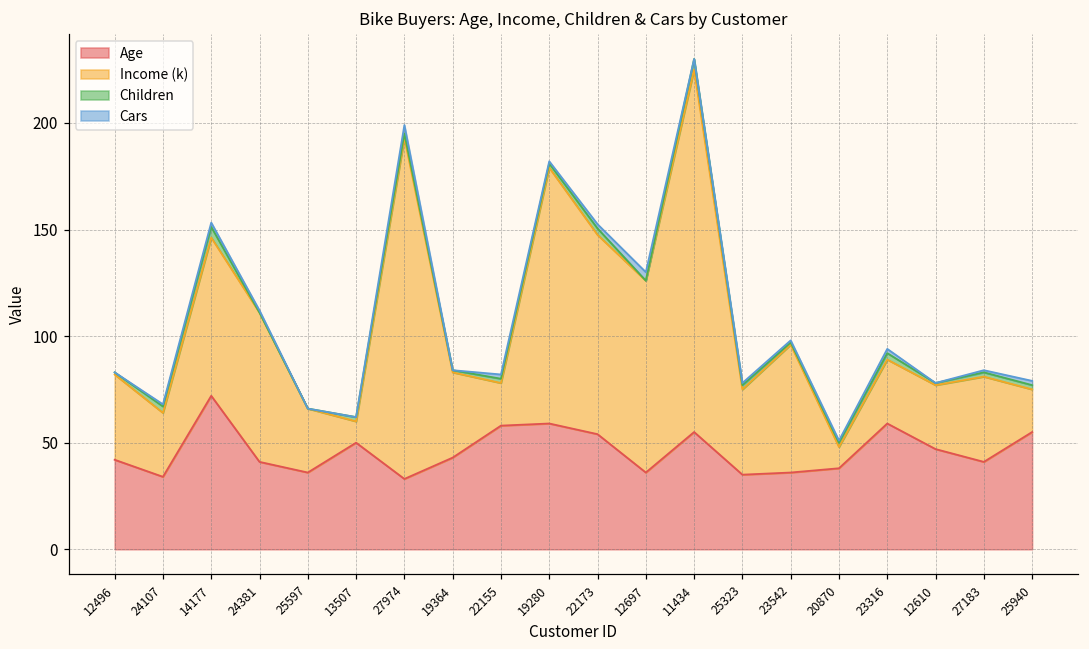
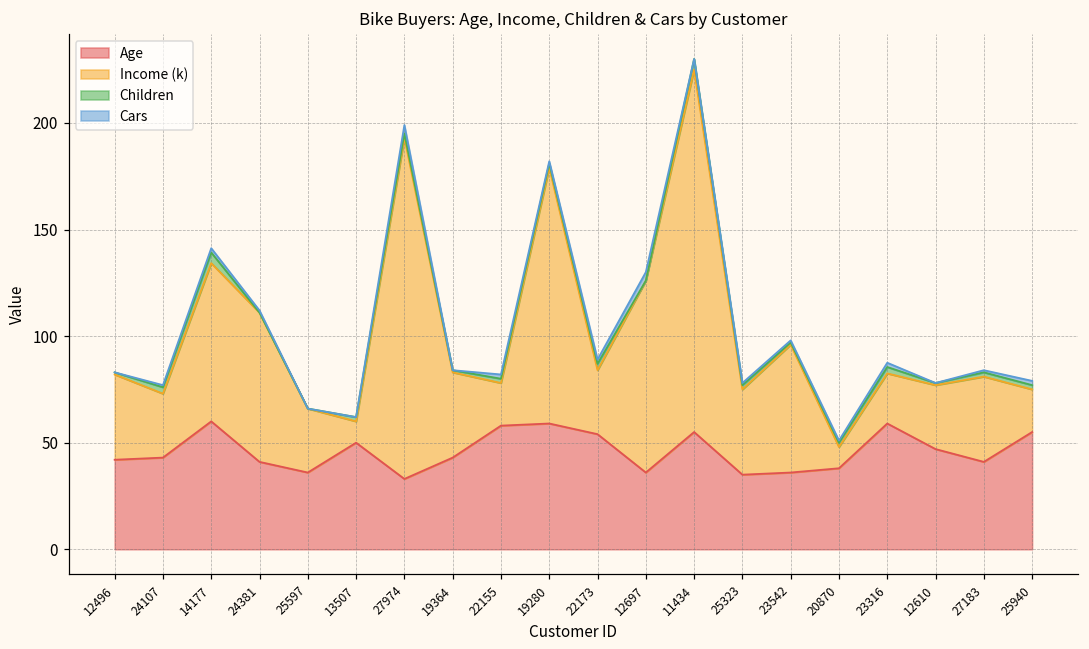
  {
    "Age": {
      "12496": 42,
-     "24107": 34,
-     "14177": 72,
+     "24107": 43,
+     "14177": 60,
      "24381": 41,
      "25597": 36,
      "13507": 50,
      "27974": 33,
      "19364": 43,
      "22155": 58,
      "19280": 59,
      "22173": 54,
      "12697": 36,
      "11434": 55,
      "25323": 35,
      "23542": 36,
      "20870": 38,
      "23316": 59,
      "12610": 47,
      "27183": 41,
      "25940": 55
    },
    "Income (k)": {
      "24107": 30,
      "14177": 74,
      "13507": 10,
      "27974": 160,
      "22155": 20,
      "19280": 120,
-     "22173": 93,
+     "22173": 30,
      "11434": 170,
      "25323": 40,
      "20870": 10,
-     "23316": 30,
+     "23316": 24,
      "27183": 40,
      "25940": 20
    },
    "Children": {
      "14177": 5,
      "27974": 2,
      "22155": 2,
      "22173": 3,
      "23316": 3,
      "25940": 2
    },
    "Cars": {
      "14177": 2,
      "27974": 4,
      "22155": 2,
      "22173": 2,
      "12697": 4,
      "23316": 2,
      "25940": 2
    }
  }
